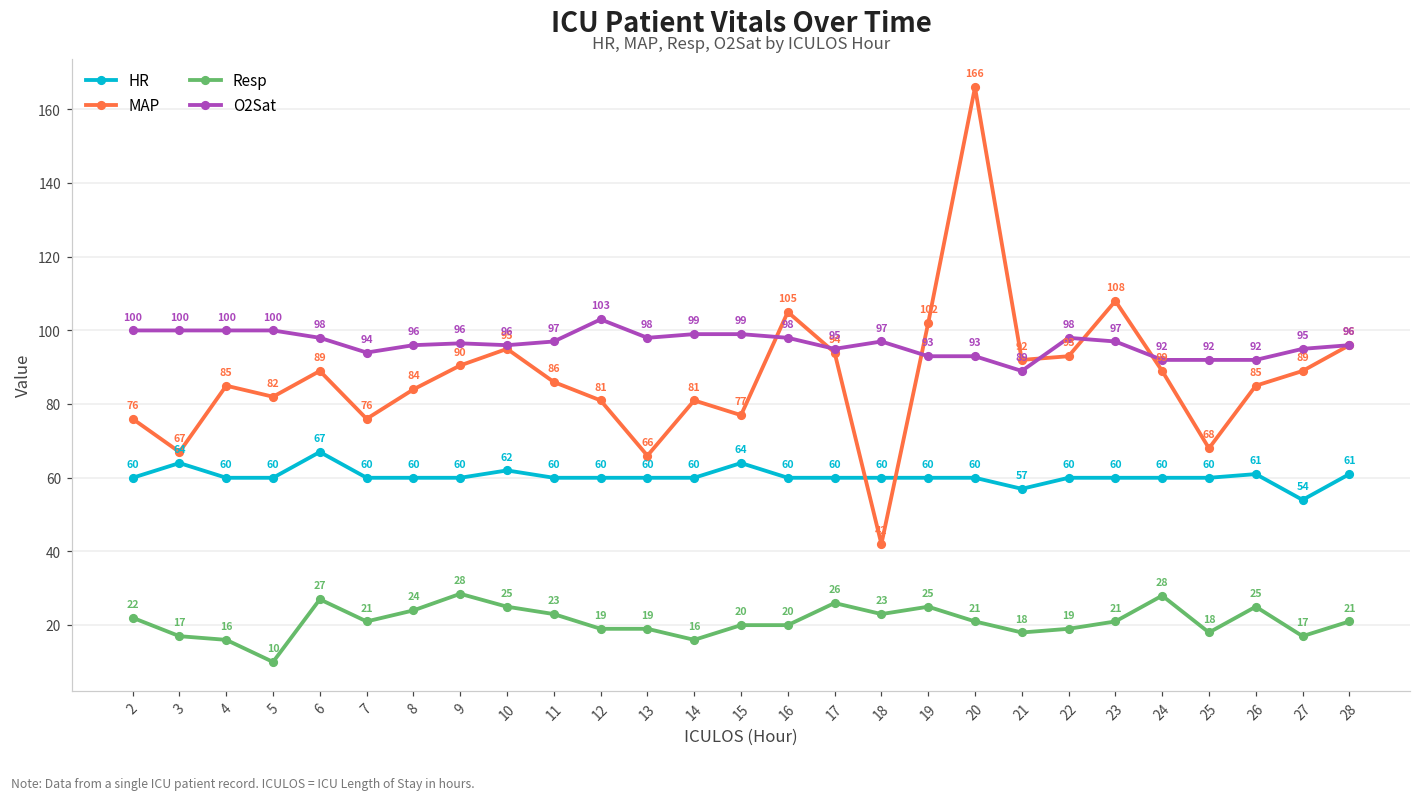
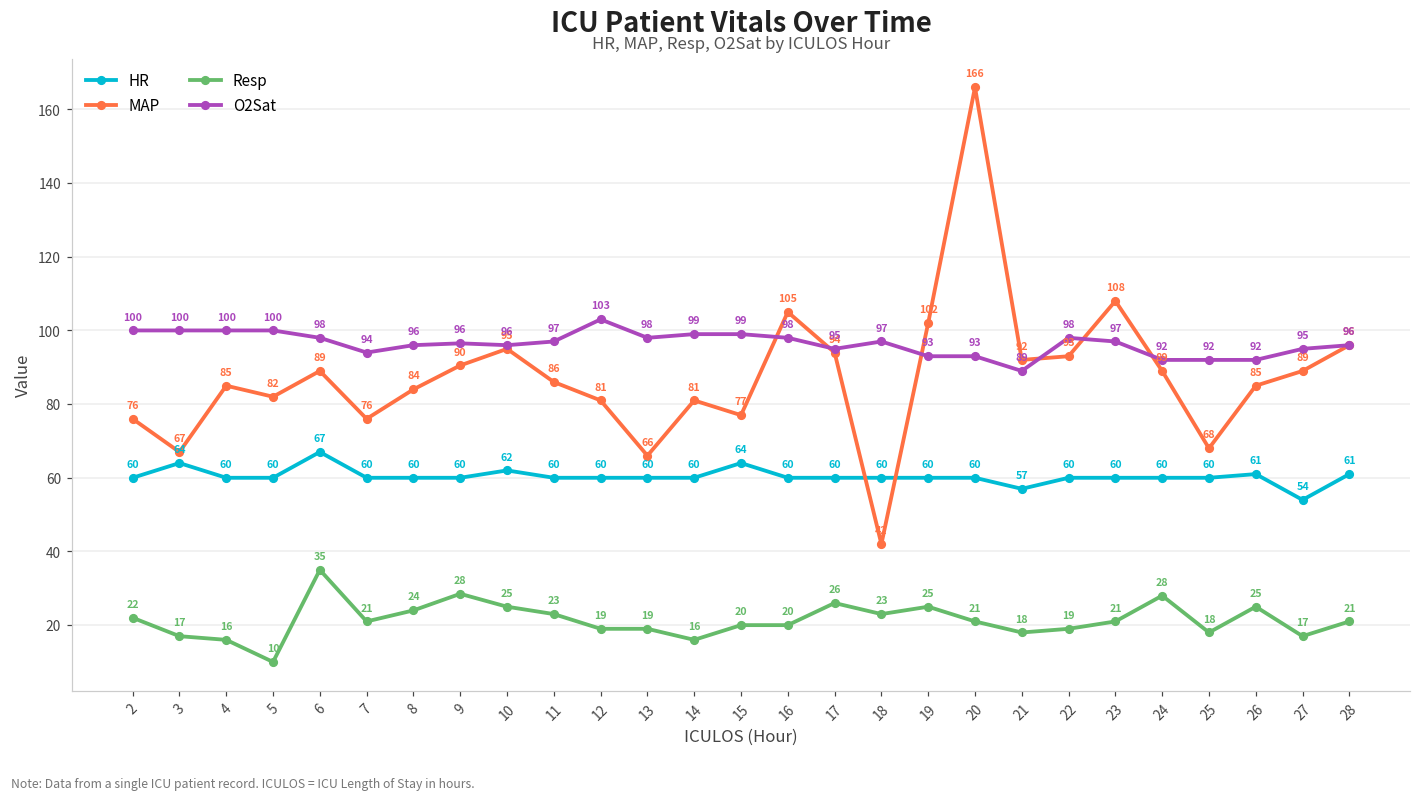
  {
    "HR": {
      "2": 60,
      "4": 60,
      "5": 60,
      "6": 67,
      "7": 60,
      "8": 60,
      "9": 60,
      "10": 62,
      "11": 60,
      "12": 60,
      "13": 60,
      "14": 60,
      "15": 64,
      "16": 60,
      "17": 60,
      "18": 60,
      "19": 60,
      "20": 60,
      "21": 57,
      "22": 60,
      "23": 60,
      "24": 60,
      "25": 60,
      "26": 61,
      "27": 54,
      "28": 61
    },
    "MAP": {
      "2": 76,
      "3": 67,
      "4": 85,
      "5": 82,
      "6": 89,
      "7": 76,
      "8": 84,
      "9": 90,
      "11": 86,
      "12": 81,
      "13": 66,
      "14": 81,
      "15": 77,
      "16": 105,
      "19": 102,
      "20": 166,
      "21": 92,
      "23": 108,
      "25": 68,
      "26": 85,
      "27": 89
    },
    "Resp": {
      "2": 22,
      "3": 17,
      "4": 16,
      "5": 10,
-     "6": 27,
+     "6": 35,
      "7": 21,
      "8": 24,
      "9": 28,
      "10": 25,
      "11": 23,
      "12": 19,
      "13": 19,
      "14": 16,
      "15": 20,
      "16": 20,
      "17": 26,
      "18": 23,
      "19": 25,
      "20": 21,
      "21": 18,
      "22": 19,
      "23": 21,
      "24": 28,
      "25": 18,
      "26": 25,
      "27": 17,
      "28": 21
    },
    "O2Sat": {
      "2": 100,
      "3": 100,
      "4": 100,
      "5": 100,
      "6": 98,
      "7": 94,
      "8": 96,
      "9": 96,
      "11": 97,
      "12": 103,
      "13": 98,
      "14": 99,
      "15": 99,
      "16": 98,
      "18": 97,
      "19": 93,
      "20": 93,
      "22": 98,
      "23": 97,
      "24": 92,
      "25": 92,
      "26": 92,
      "27": 95
    }
  }
